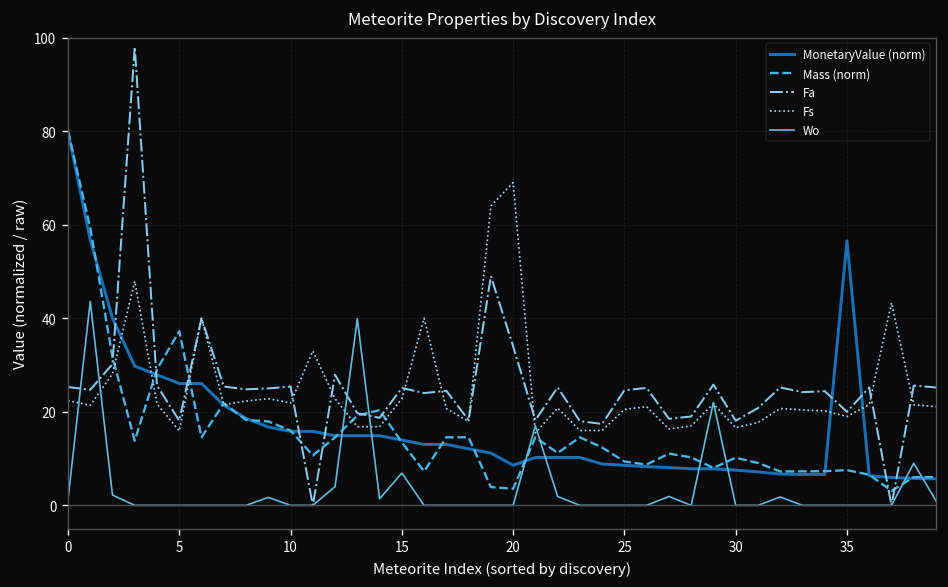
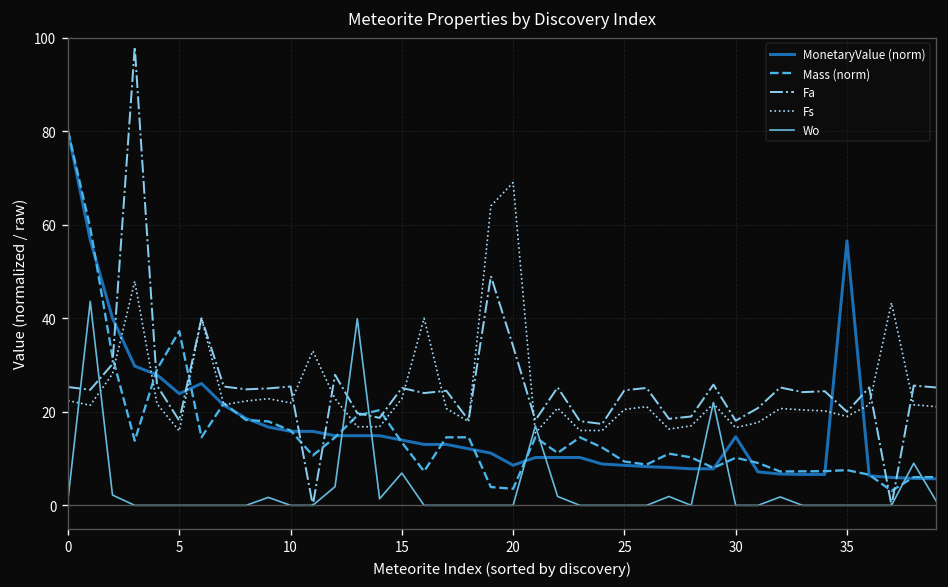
  {
    "MonetaryValue (norm)": {
-     "5": 26,
+     "5": 24,
      "20": 9,
      "25": 9,
-     "30": 8,
+     "30": 15,
      "35": 57
    }
  }
